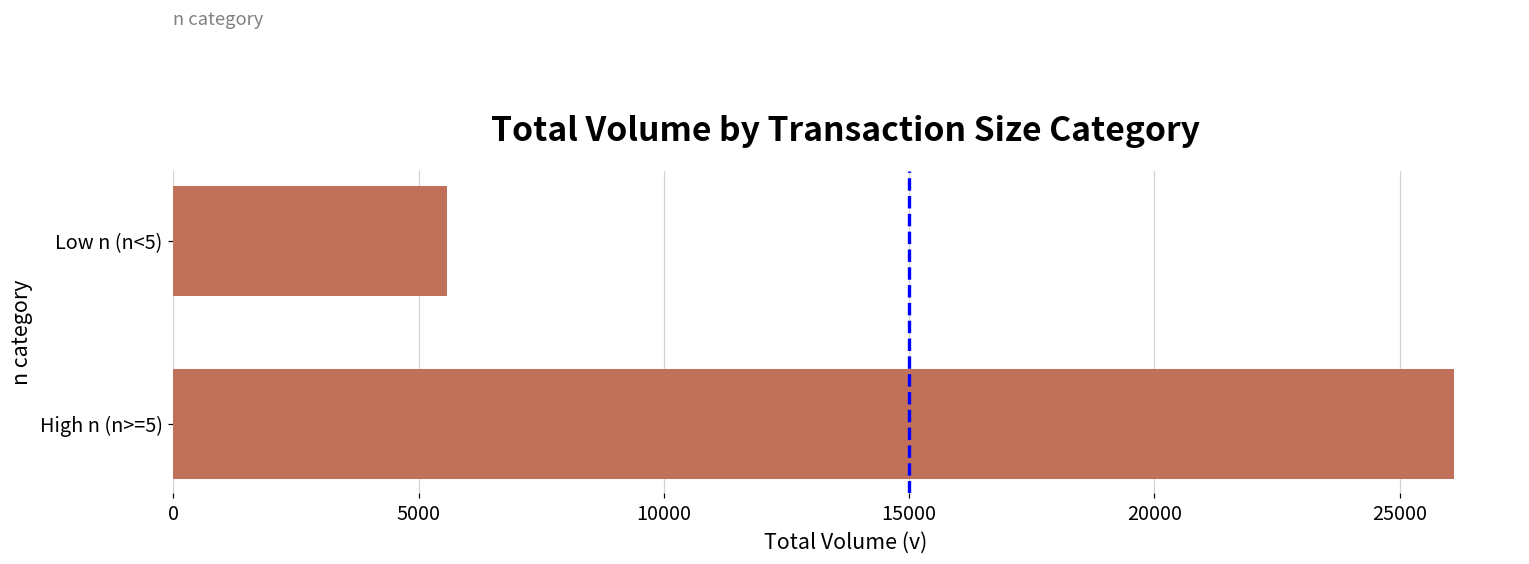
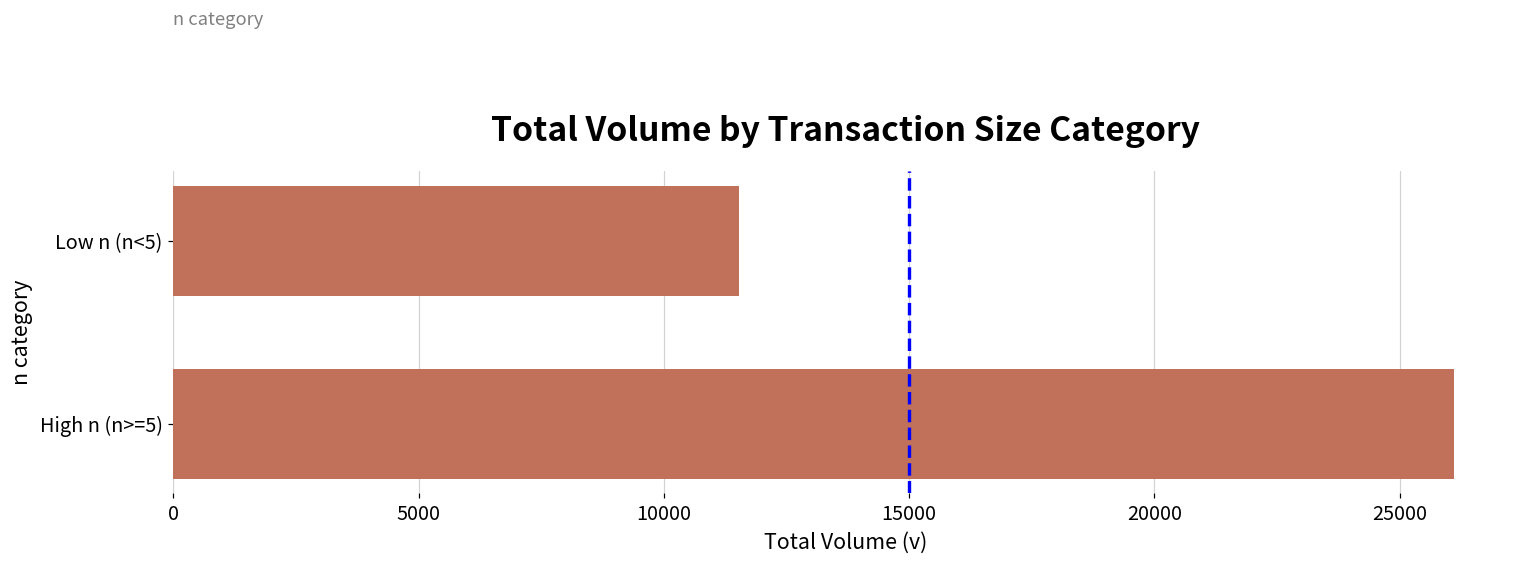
  {
-   "Low n (n<5)": 5600,
+   "Low n (n<5)": 11500,
    "High n (n>=5)": 26100
  }
